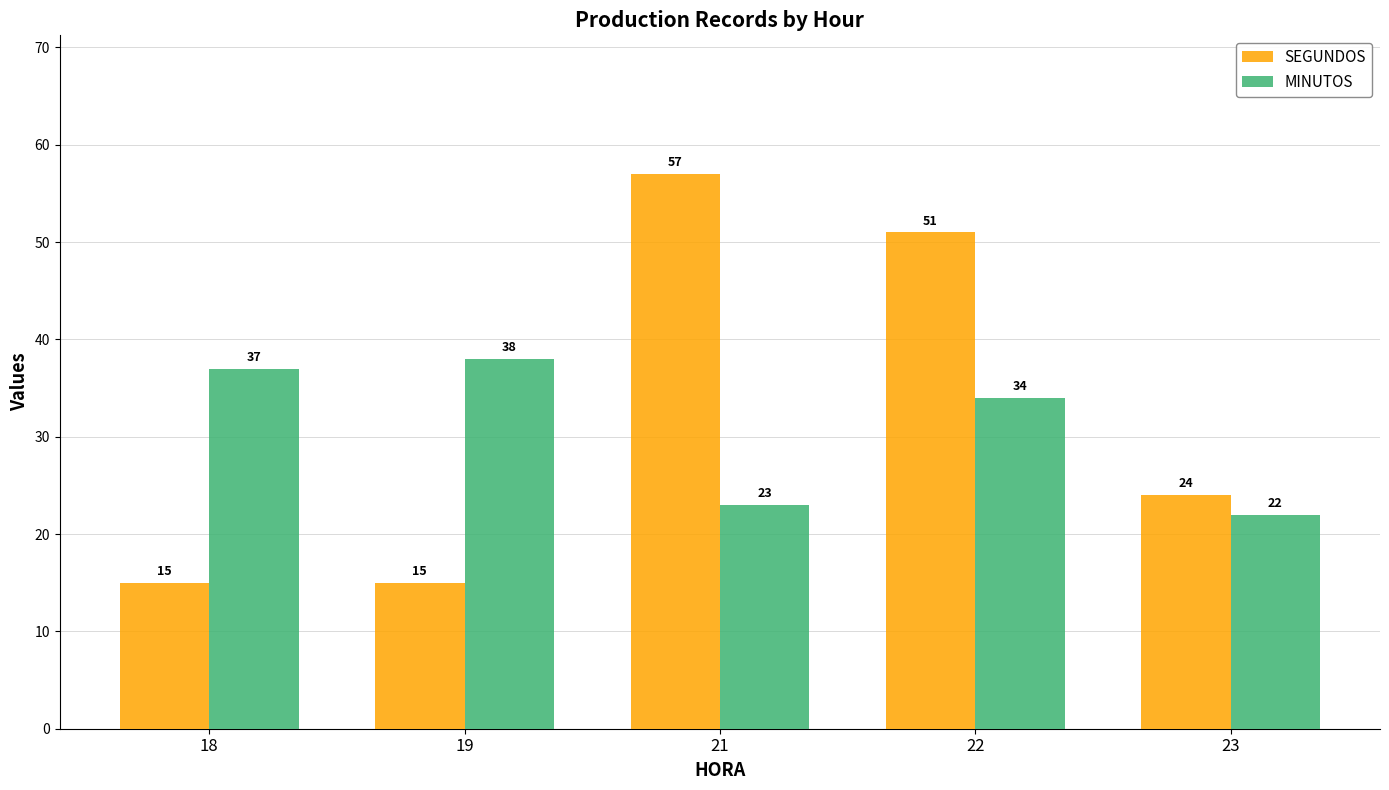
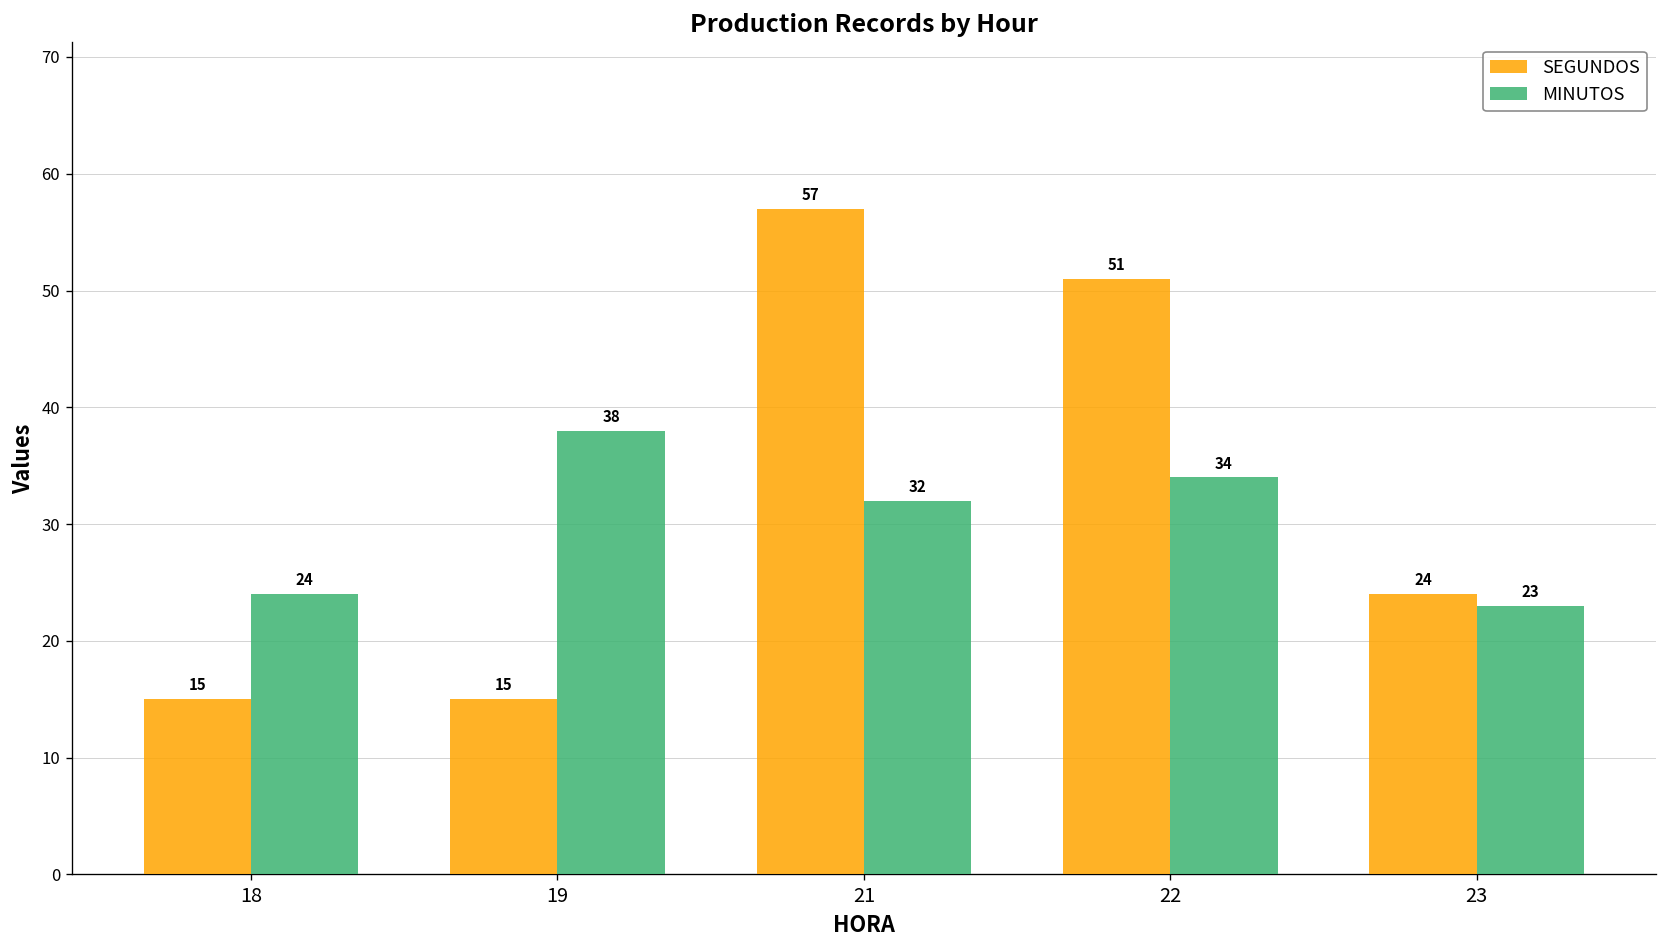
  {
    "SEGUNDOS": {
      "18": 15,
      "19": 15,
      "21": 57,
      "22": 51,
      "23": 24
    },
    "MINUTOS": {
-     "18": 37,
+     "18": 24,
      "19": 38,
-     "21": 23,
+     "21": 32,
      "22": 34,
-     "23": 22
+     "23": 23
    }
  }
